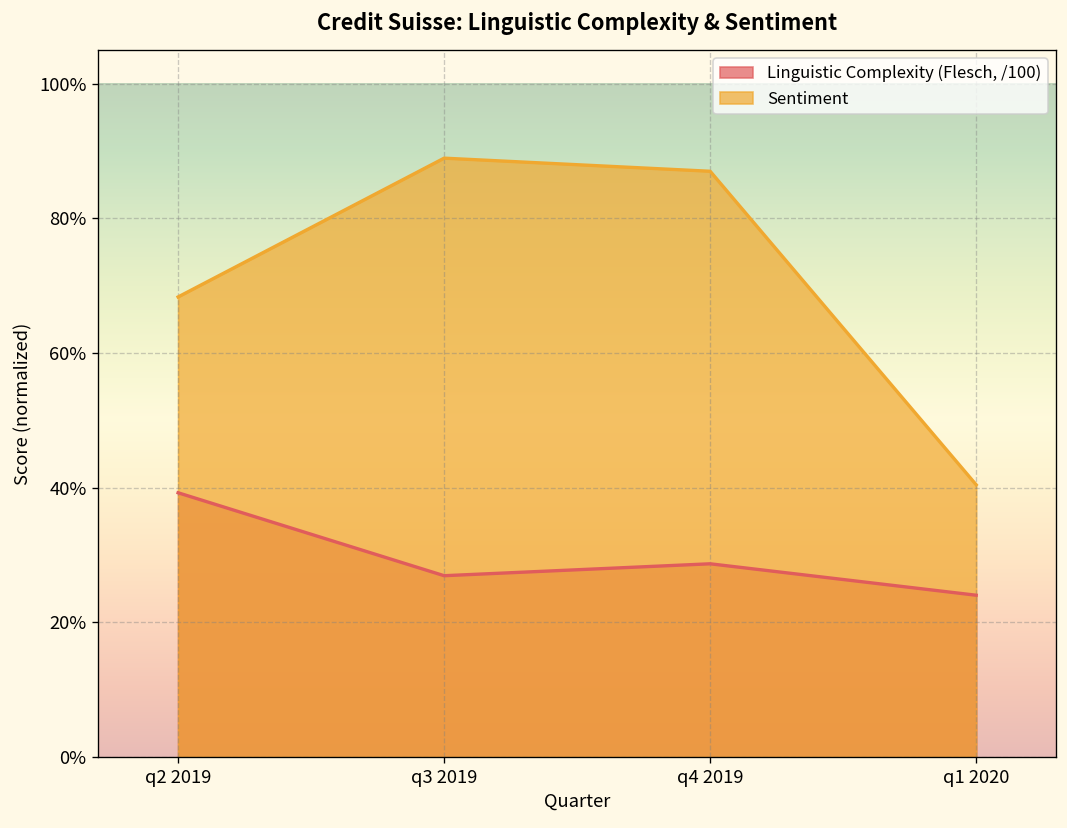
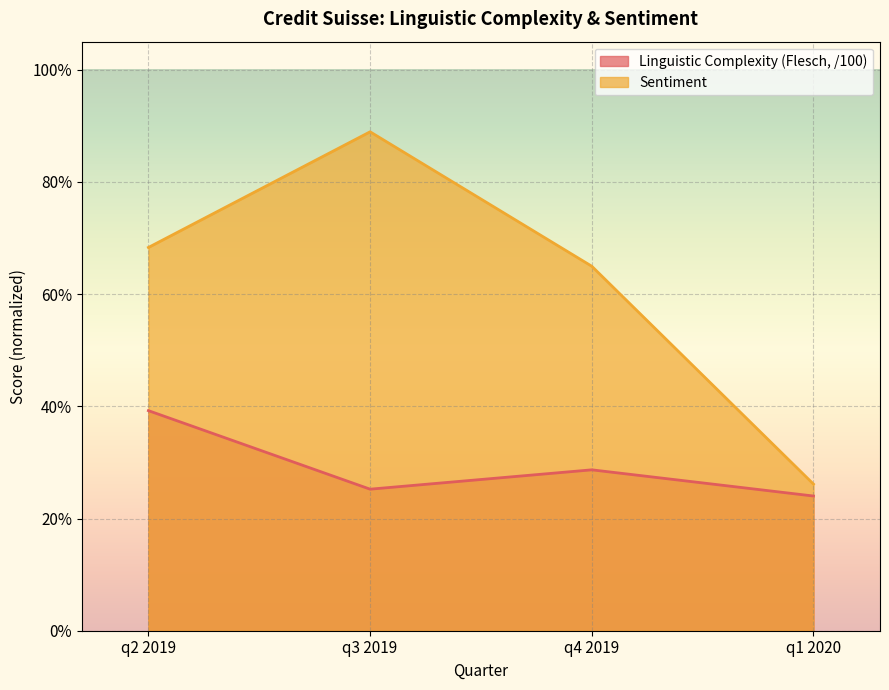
  {
    "Linguistic Complexity (Flesch, /100)": {
      "q2 2019": "39%",
-     "q3 2019": "27%",
+     "q3 2019": "25%",
      "q4 2019": "29%",
      "q1 2020": "24%"
    },
    "Sentiment": {
      "q2 2019": "68%",
      "q3 2019": "89%",
-     "q4 2019": "87%",
-     "q1 2020": "40%"
+     "q4 2019": "65%",
+     "q1 2020": "26%"
    }
  }
